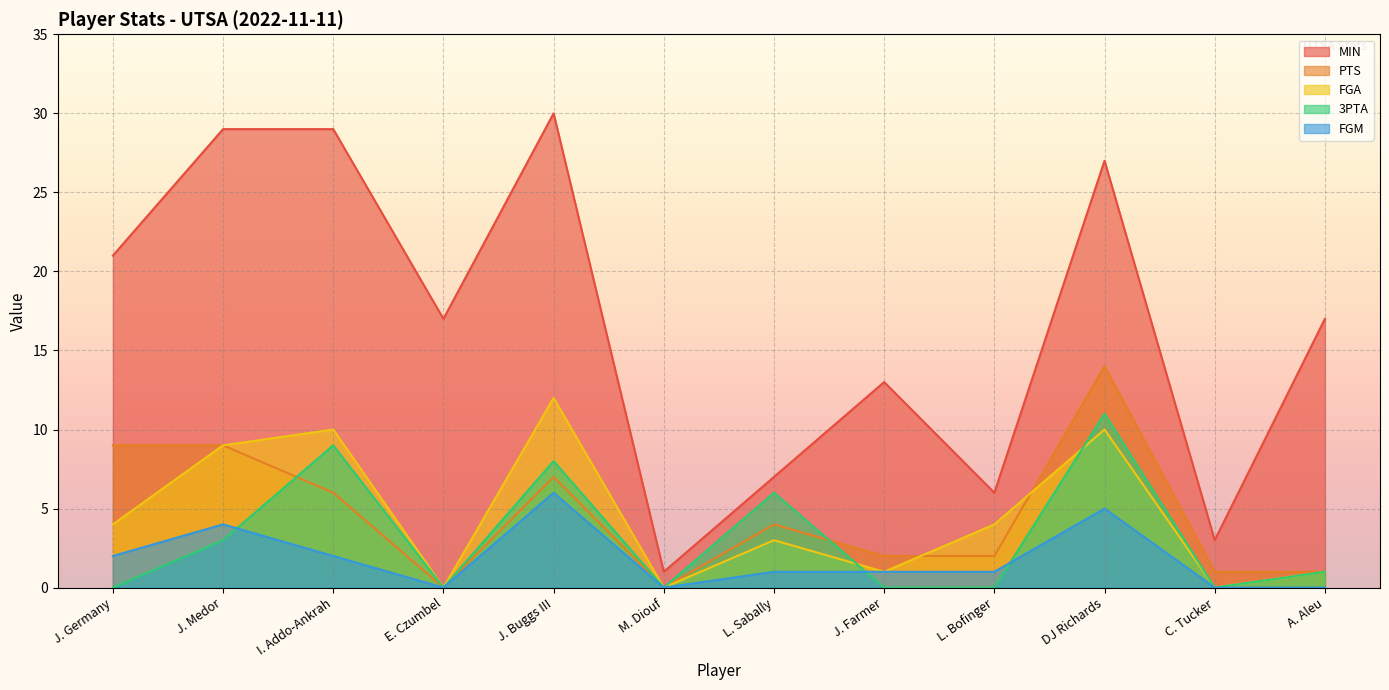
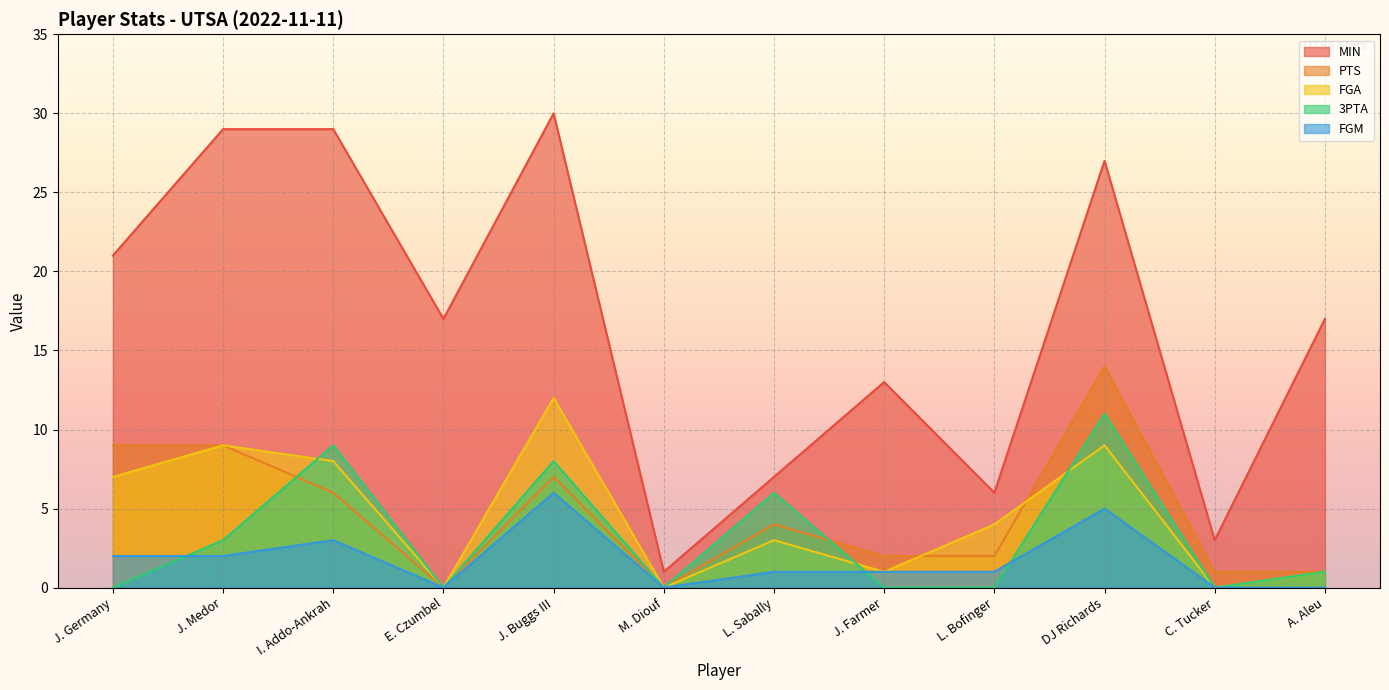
  {
    "FGA": {
-     "J. Germany": 4,
-     "I. Addo-Ankrah": 10,
+     "J. Germany": 7,
+     "I. Addo-Ankrah": 8,
      "J. Buggs III": 12,
      "L. Sabally": 3,
      "L. Bofinger": 4,
-     "DJ Richards": 10
+     "DJ Richards": 9
    },
    "3PTA": {
      "J. Germany": 0,
      "J. Medor": 3,
      "I. Addo-Ankrah": 9,
      "J. Buggs III": 8,
      "L. Sabally": 6,
      "J. Farmer": 0,
      "L. Bofinger": 0,
      "DJ Richards": 11
    },
    "FGM": {
      "J. Germany": 2,
-     "J. Medor": 4,
-     "I. Addo-Ankrah": 2,
+     "J. Medor": 2,
+     "I. Addo-Ankrah": 3,
      "J. Buggs III": 6,
      "L. Sabally": 1,
      "L. Bofinger": 1,
      "DJ Richards": 5,
      "A. Aleu": 0
    }
  }
